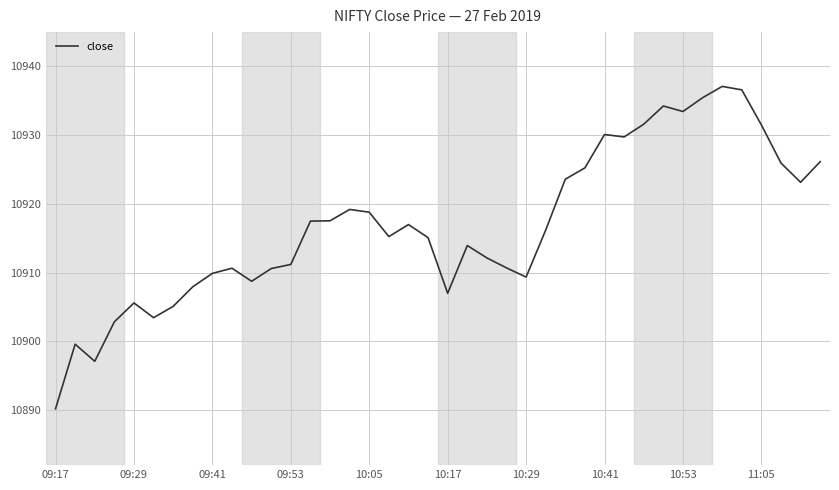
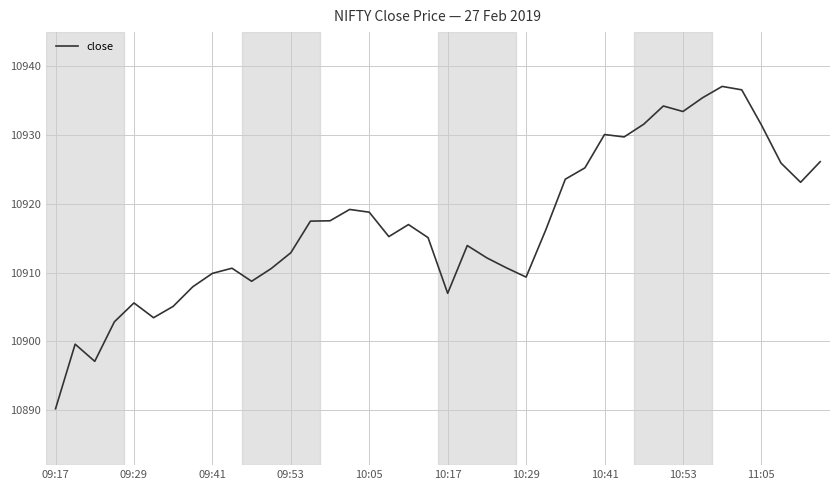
  {
    "09:17": 10890,
    "09:29": 10906,
    "09:41": 10910,
-   "09:53": 10911,
+   "09:53": 10913,
    "10:05": 10919,
    "10:17": 10907,
    "10:29": 10909,
    "10:41": 10930,
    "10:53": 10933,
    "11:05": 10932
  }
